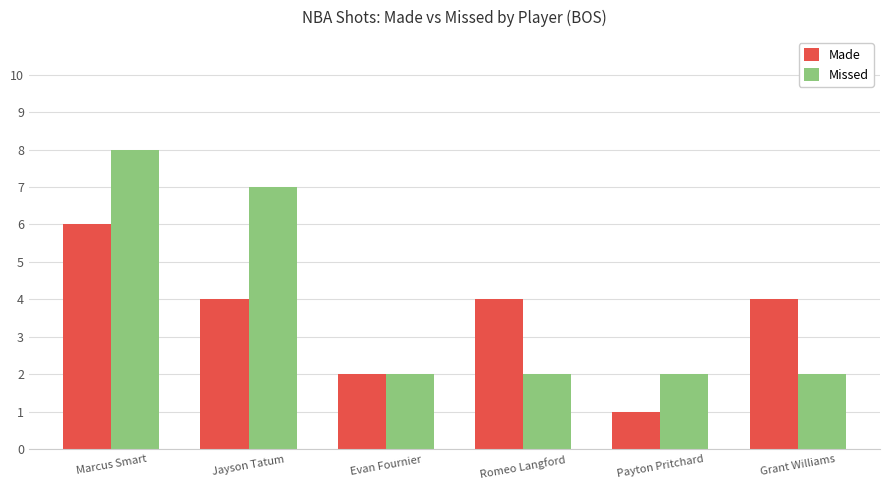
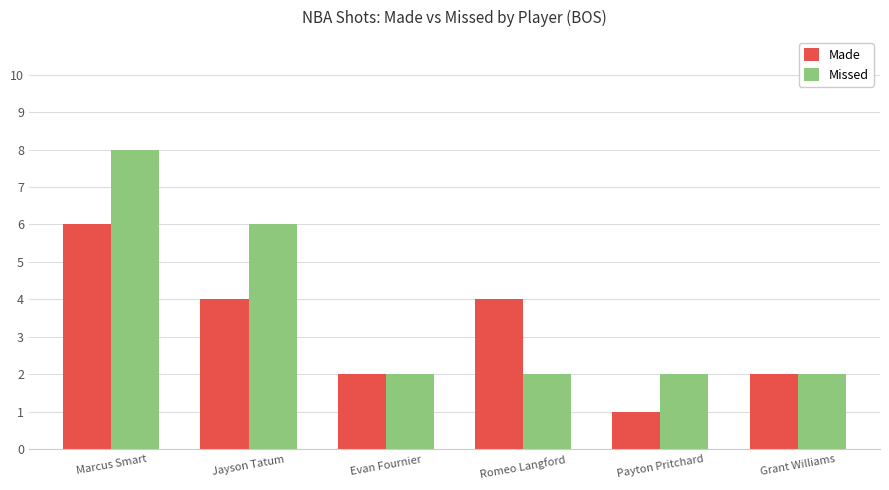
  {
    "Made": {
      "Marcus Smart": 6,
      "Jayson Tatum": 4,
      "Evan Fournier": 2,
      "Romeo Langford": 4,
      "Payton Pritchard": 1,
-     "Grant Williams": 4
+     "Grant Williams": 2
    },
    "Missed": {
      "Marcus Smart": 8,
-     "Jayson Tatum": 7,
+     "Jayson Tatum": 6,
      "Evan Fournier": 2,
      "Romeo Langford": 2,
      "Payton Pritchard": 2,
      "Grant Williams": 2
    }
  }
